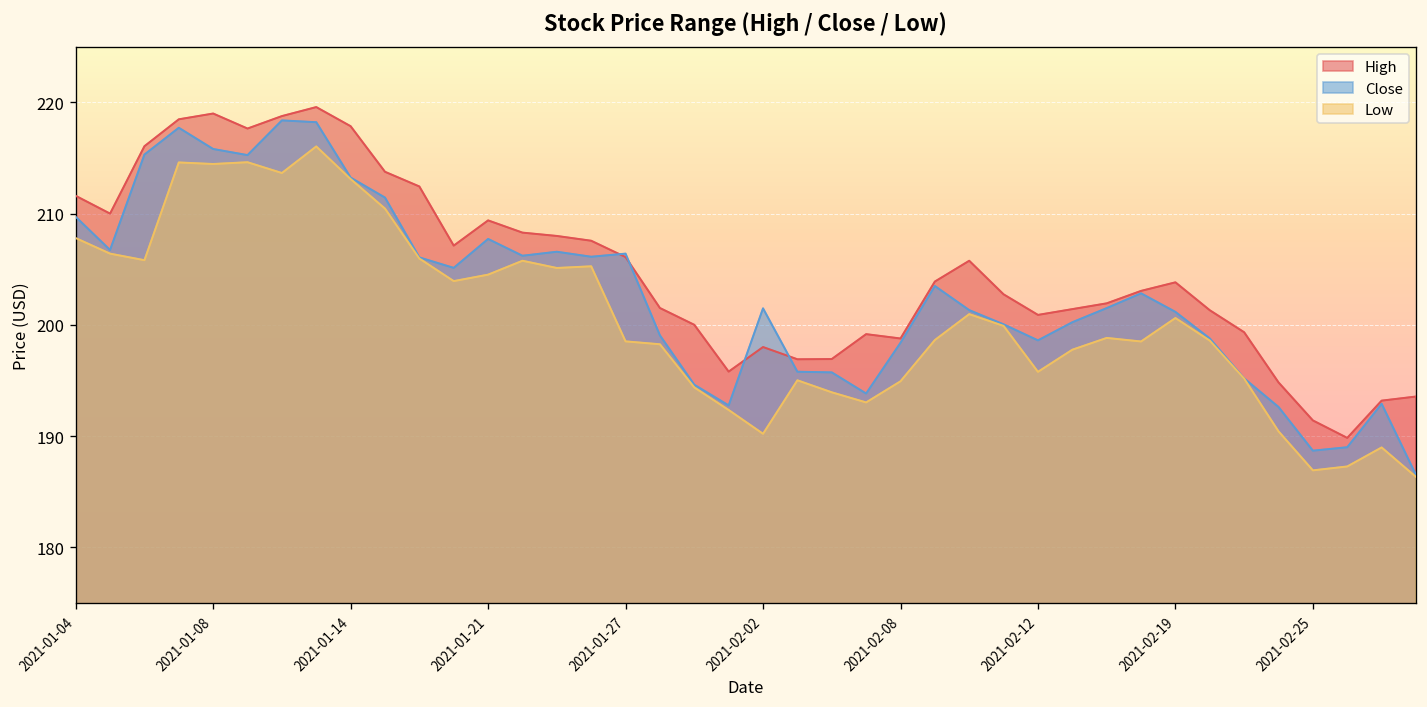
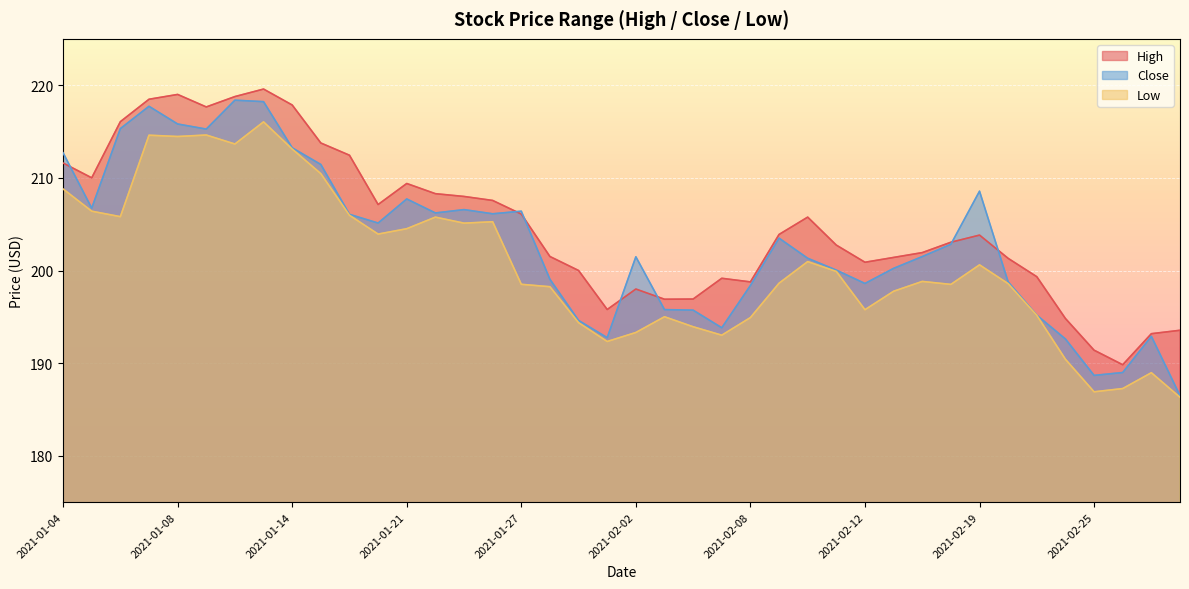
  {
    "High": {
      "2021-01-04": 212,
      "2021-01-08": 219,
      "2021-01-14": 218,
      "2021-01-21": 209,
      "2021-01-27": 206,
      "2021-02-02": 198,
      "2021-02-08": 199,
      "2021-02-12": 201,
      "2021-02-19": 204,
      "2021-02-25": 191
    },
    "Close": {
-     "2021-01-04": 210,
+     "2021-01-04": 213,
      "2021-01-08": 216,
      "2021-01-21": 208,
      "2021-01-27": 206,
      "2021-02-02": 201,
      "2021-02-08": 198,
      "2021-02-12": 199,
-     "2021-02-19": 201,
+     "2021-02-19": 209,
      "2021-02-25": 189
    },
    "Low": {
-     "2021-01-04": 208,
+     "2021-01-04": 209,
      "2021-01-08": 214,
      "2021-01-21": 205,
      "2021-01-27": 199,
-     "2021-02-02": 190,
+     "2021-02-02": 193,
      "2021-02-08": 195,
      "2021-02-12": 196,
      "2021-02-19": 201,
      "2021-02-25": 187
    }
  }
